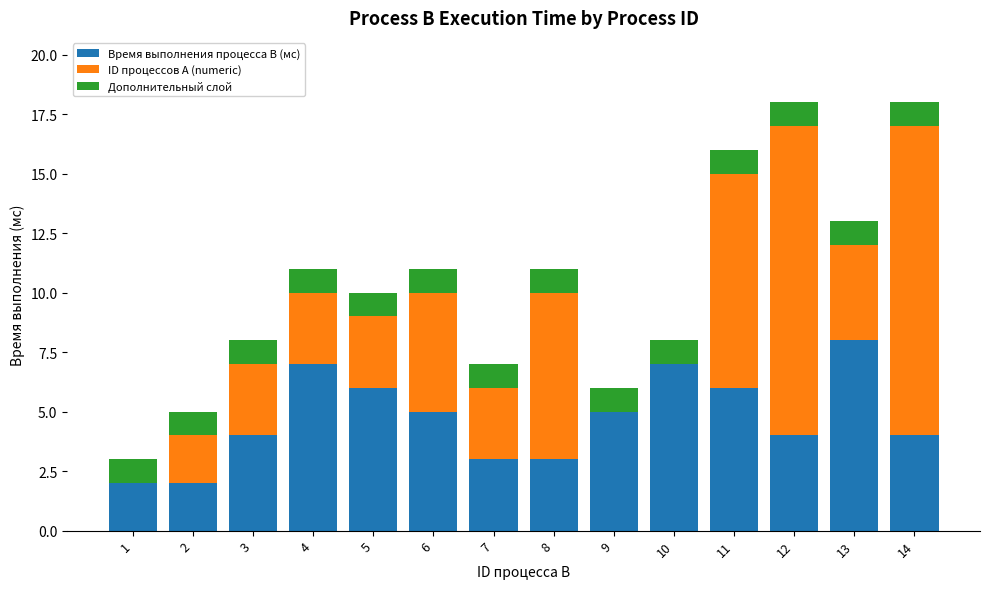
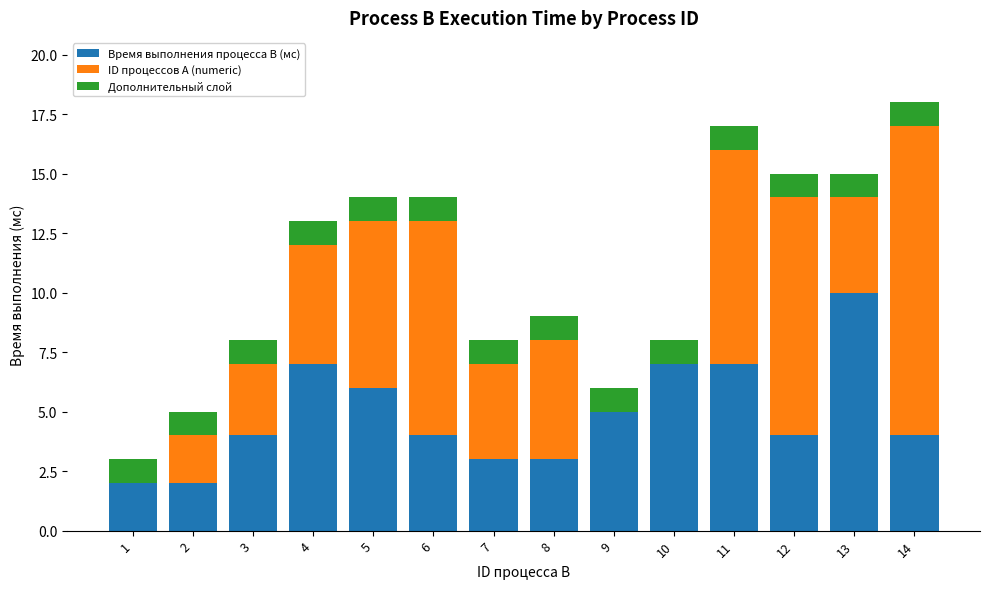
  {
    "Время выполнения процесса B (мс)": {
      "1": 2,
      "2": 2,
      "3": 4,
      "4": 7,
      "5": 6,
-     "6": 5,
+     "6": 4,
      "7": 3,
      "8": 3,
      "9": 5,
      "10": 7,
-     "11": 6,
+     "11": 7,
      "12": 4,
-     "13": 8,
+     "13": 10,
      "14": 4
    },
    "ID процессов A (numeric)": {
      "1": 0,
      "2": 2,
      "3": 3,
-     "4": 3,
-     "5": 3,
-     "6": 5,
-     "7": 3,
-     "8": 7,
+     "4": 5,
+     "5": 7,
+     "6": 9,
+     "7": 4,
+     "8": 5,
      "9": 0,
      "10": 0,
      "11": 9,
-     "12": 13,
+     "12": 10,
      "13": 4,
      "14": 13
    },
    "Дополнительный слой": {
      "1": 1,
      "2": 1,
      "3": 1,
      "4": 1,
      "5": 1,
      "6": 1,
      "7": 1,
      "8": 1,
      "9": 1,
      "10": 1,
      "11": 1,
      "12": 1,
      "13": 1,
      "14": 1
    }
  }
